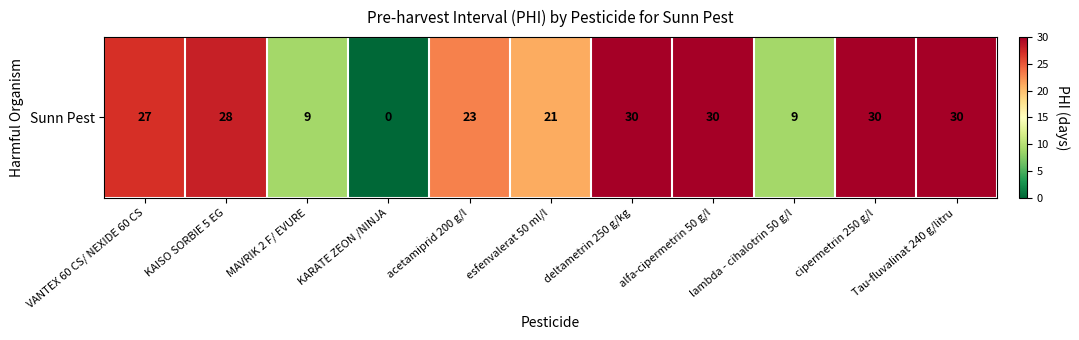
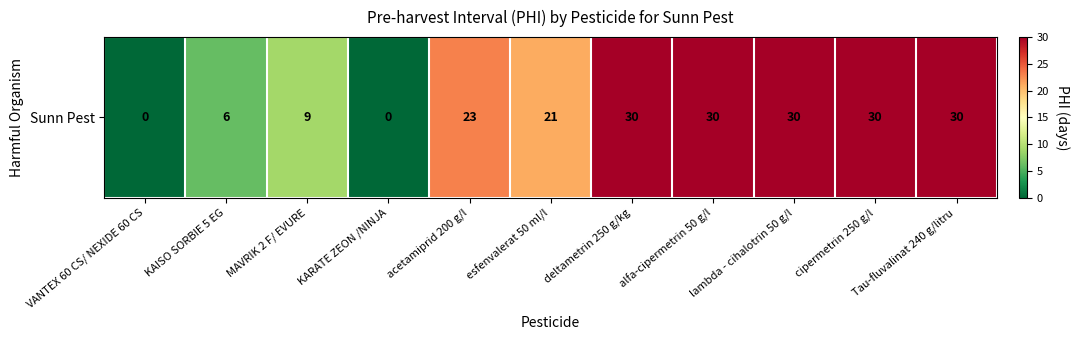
  {
    "Sunn Pest": {
-     "VANTEX 60 CS/ NEXIDE 60 CS": 27,
-     "KAISO SORBIE 5 EG": 28,
+     "VANTEX 60 CS/ NEXIDE 60 CS": 0,
+     "KAISO SORBIE 5 EG": 6,
      "MAVRIK 2 F/ EVURE": 9,
      "KARATE ZEON /NINJA": 0,
      "acetamiprid 200 g/l": 23,
      "esfenvalerat 50 ml/l": 21,
      "deltametrin 250 g/kg": 30,
      "alfa-cipermetrin 50 g/l": 30,
-     "lambda - cihalotrin 50 g/l": 9,
+     "lambda - cihalotrin 50 g/l": 30,
      "cipermetrin 250 g/l": 30,
      "Tau-fluvalinat 240 g/litru": 30
    }
  }
